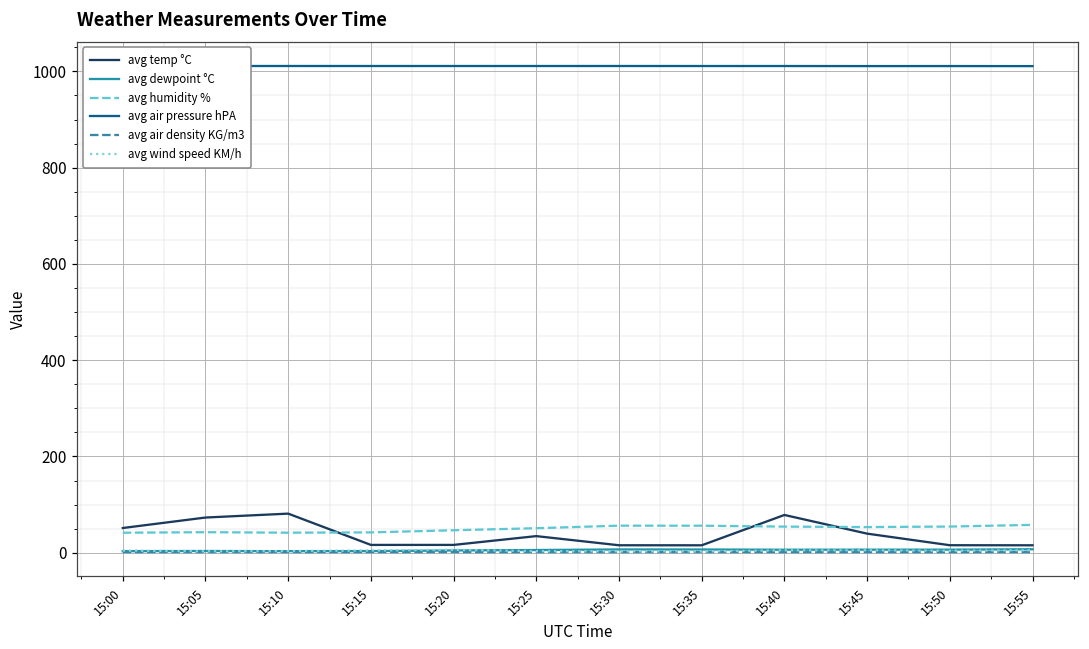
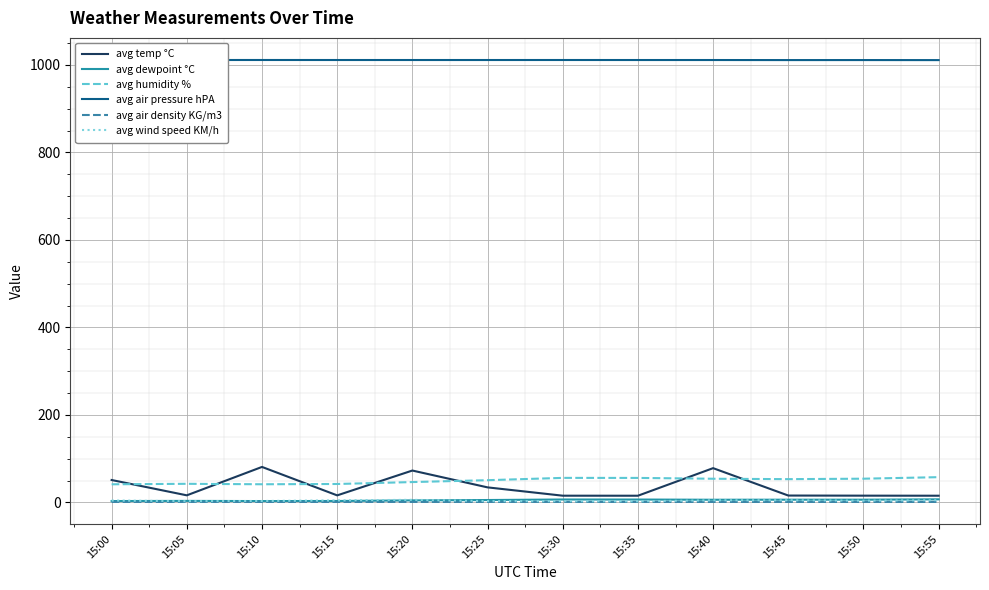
  {
    "avg temp °C": {
      "15:00": 50,
-     "15:05": 70,
+     "15:05": 20,
      "15:10": 80,
      "15:15": 20,
-     "15:20": 20,
+     "15:20": 70,
      "15:25": 30,
      "15:30": 20,
      "15:35": 20,
      "15:40": 80,
-     "15:45": 40,
+     "15:45": 20,
      "15:50": 20,
      "15:55": 20
    },
    "avg air pressure hPA": {
      "15:10": 1010,
      "15:15": 1010,
      "15:20": 1010,
      "15:25": 1010,
      "15:30": 1010,
      "15:35": 1010,
      "15:40": 1010,
      "15:45": 1010,
      "15:50": 1010,
      "15:55": 1010
    }
  }
